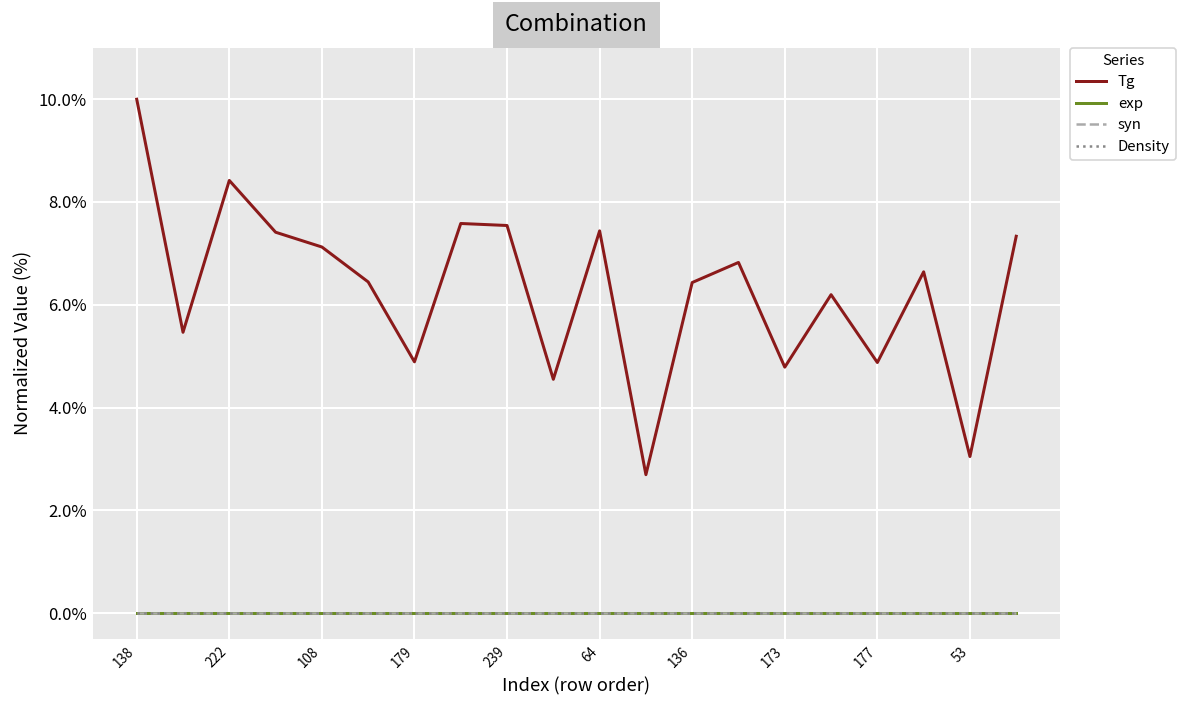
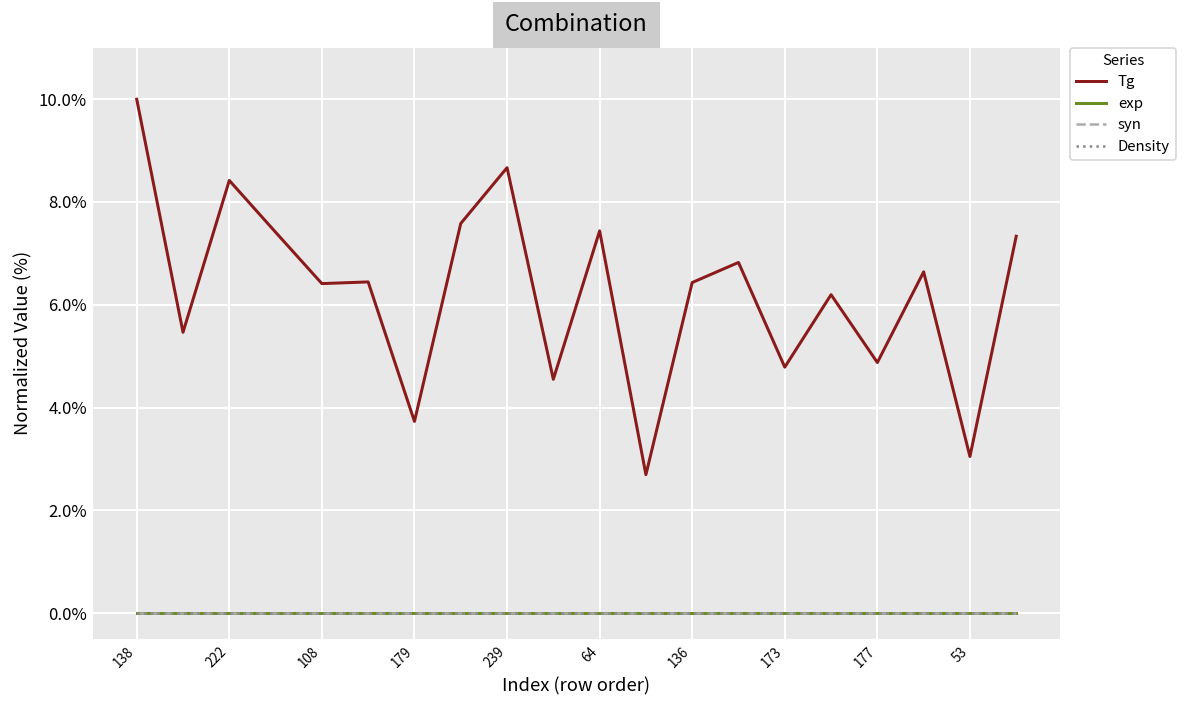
  {
    "Tg": {
      "138": "10.0%",
      "222": "8.4%",
-     "108": "7.1%",
-     "179": "4.9%",
-     "239": "7.5%",
+     "108": "6.4%",
+     "179": "3.7%",
+     "239": "8.7%",
      "64": "7.4%",
      "136": "6.4%",
      "173": "4.8%",
      "177": "4.9%",
      "53": "3.0%"
    },
    "Density": {
      "138": "0.0%",
      "222": "0.0%",
      "108": "0.0%",
      "179": "0.0%",
      "239": "0.0%",
      "64": "0.0%",
      "136": "0.0%",
      "173": "0.0%",
      "177": "0.0%",
      "53": "0.0%"
    }
  }
